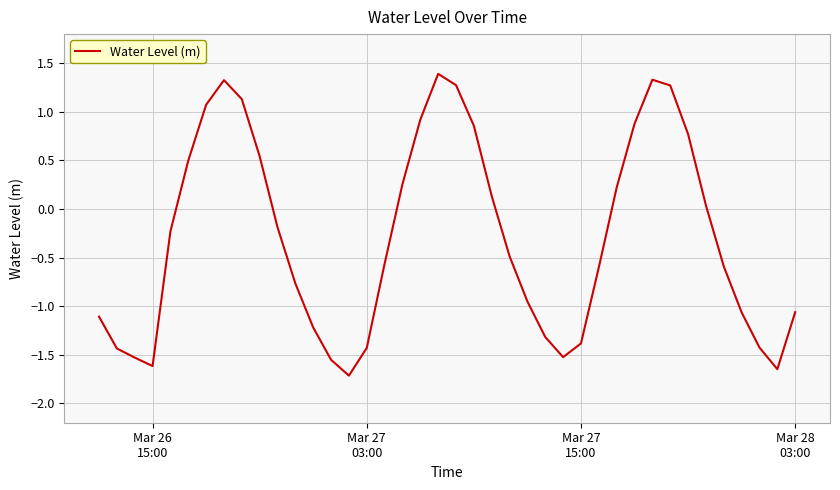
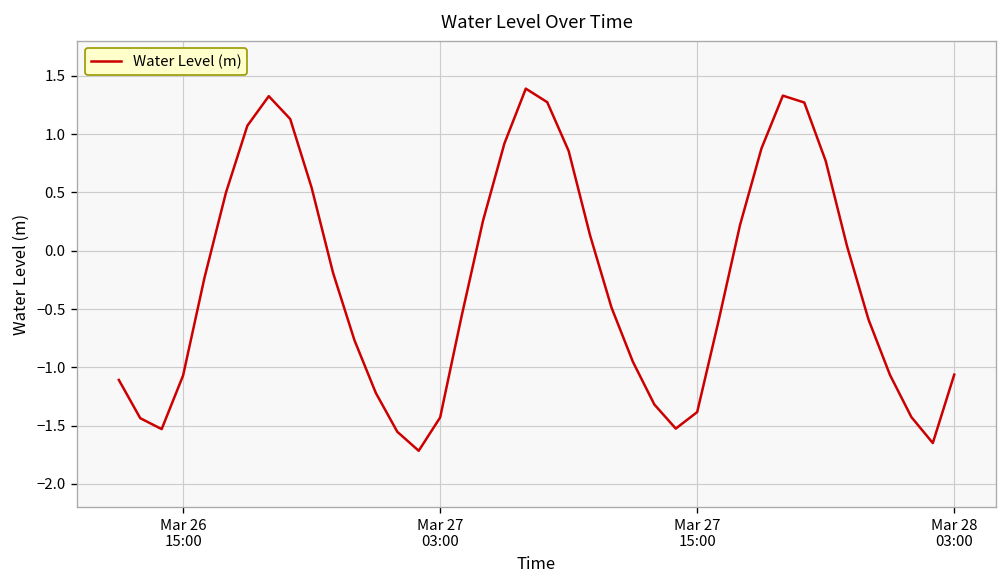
  {
-   "Mar 26 15:00": -1.6,
+   "Mar 26 15:00": -1.1,
    "Mar 27 03:00": -1.4,
    "Mar 27 15:00": -1.4,
    "Mar 28 03:00": -1.1
  }
